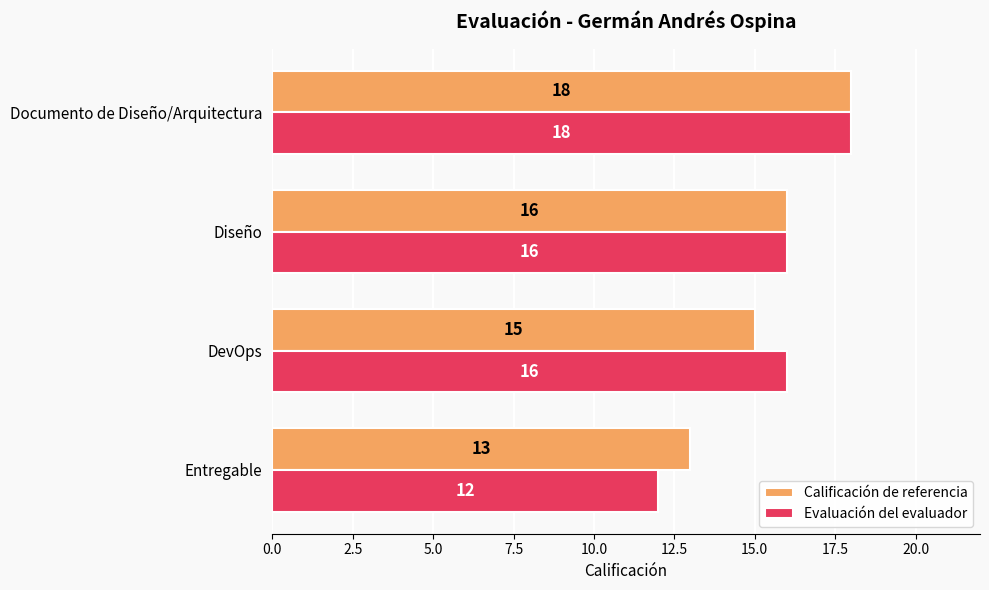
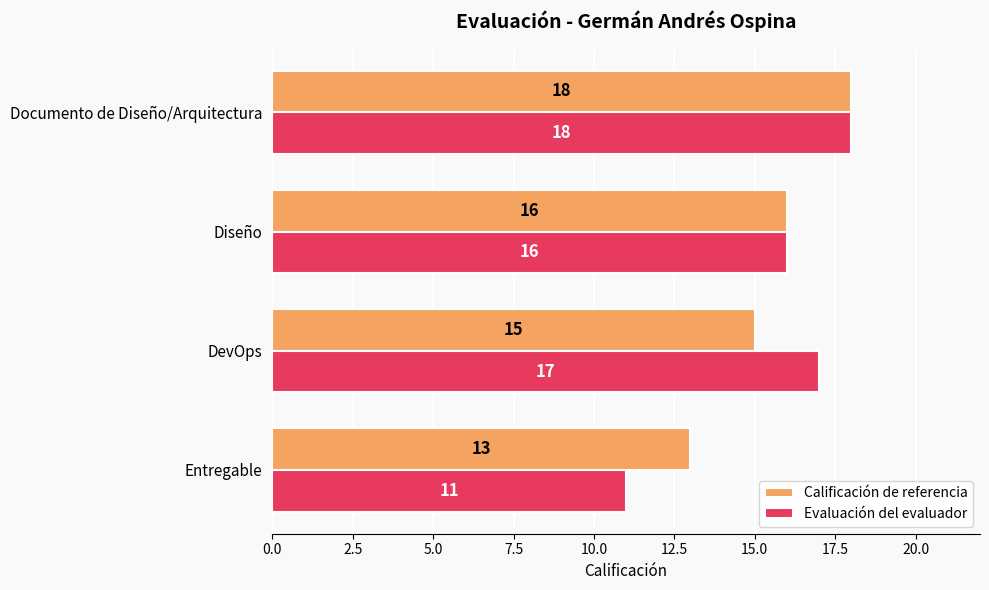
  {
    "Calificación de referencia": {
      "Documento de Diseño/Arquitectura": 18,
      "Diseño": 16,
      "DevOps": 15,
      "Entregable": 13
    },
    "Evaluación del evaluador": {
      "Documento de Diseño/Arquitectura": 18,
      "Diseño": 16,
-     "DevOps": 16,
-     "Entregable": 12
+     "DevOps": 17,
+     "Entregable": 11
    }
  }
